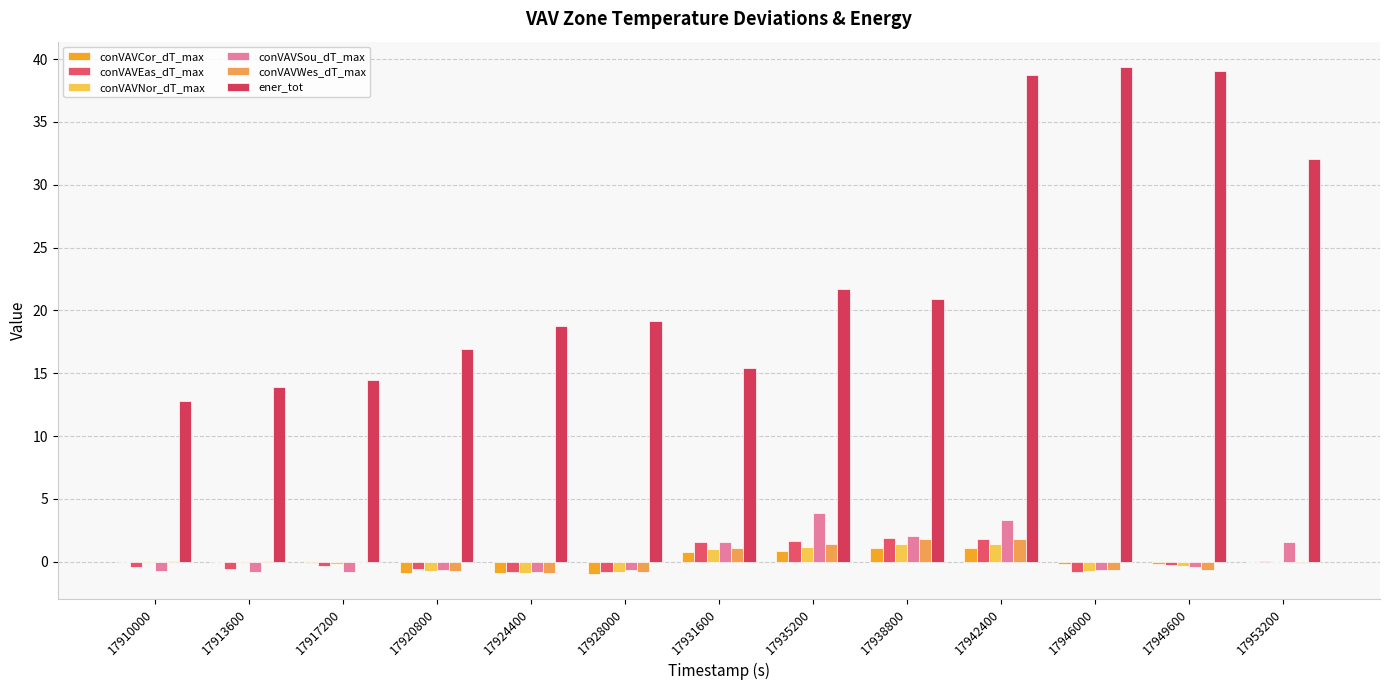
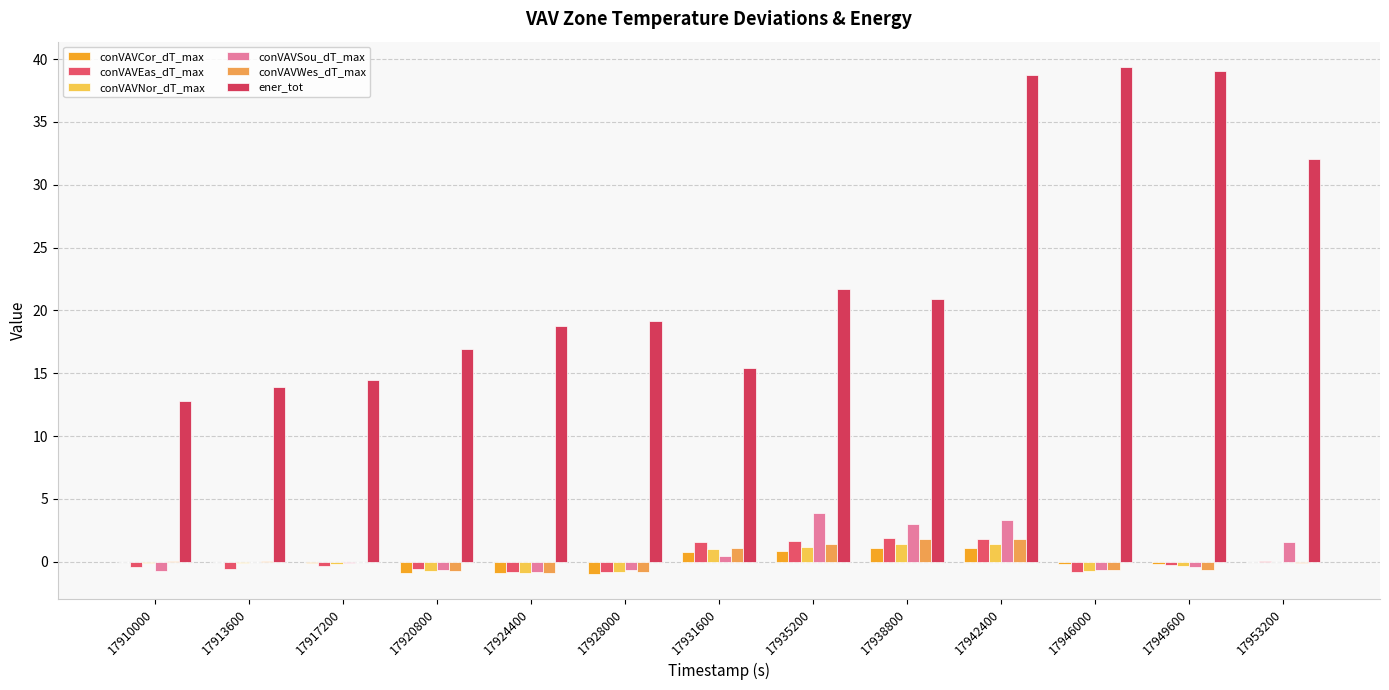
  {
    "conVAVSou_dT_max": {
      "17910000": -0.7,
-     "17913600": -0.8,
-     "17917200": -0.8,
+     "17913600": 0.0,
+     "17917200": -0.1,
      "17920800": -0.7,
      "17924400": -0.8,
      "17928000": -0.6,
-     "17931600": 1.6,
+     "17931600": 0.4,
      "17935200": 3.9,
-     "17938800": 2.0,
+     "17938800": 3.0,
      "17942400": 3.3,
      "17946000": -0.6,
      "17949600": -0.4,
      "17953200": 1.6
    }
  }
